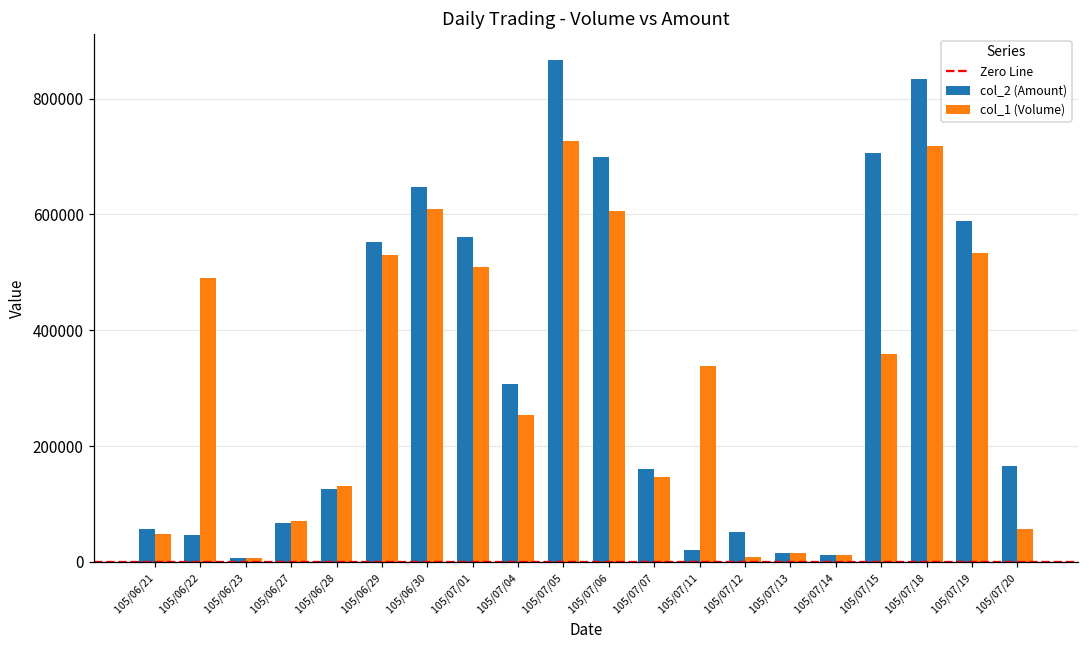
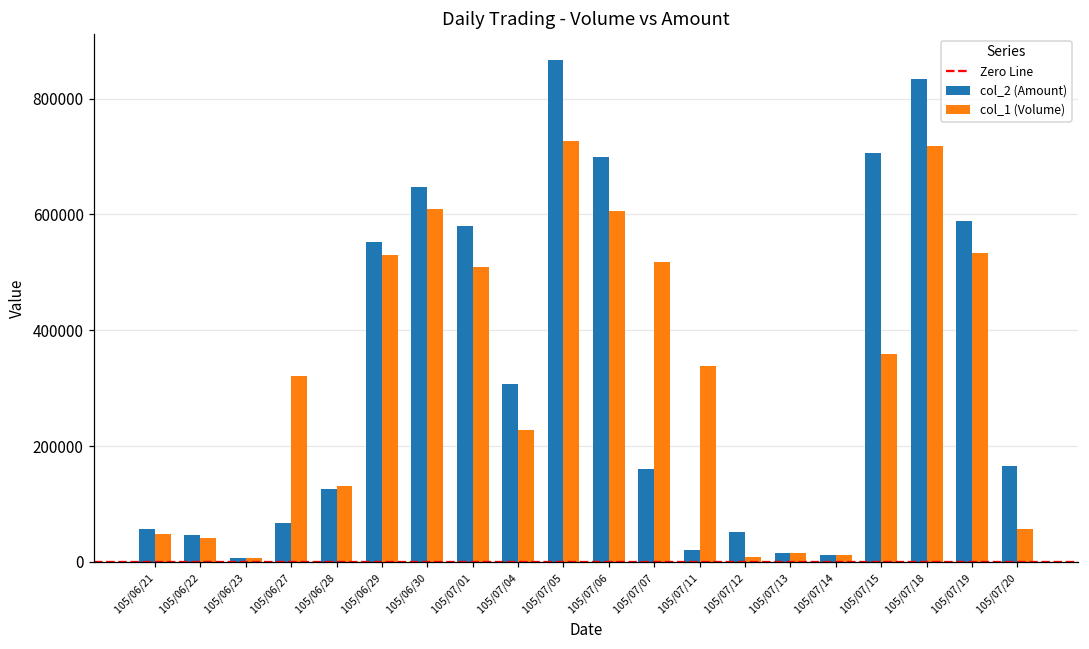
  {
    "col_2 (Amount)": {
      "105/06/21": 60000,
      "105/06/22": 50000,
      "105/06/23": 10000,
      "105/06/27": 70000,
      "105/06/28": 130000,
      "105/06/29": 550000,
      "105/06/30": 650000,
-     "105/07/01": 560000,
+     "105/07/01": 580000,
      "105/07/04": 310000,
      "105/07/05": 870000,
      "105/07/06": 700000,
      "105/07/07": 160000,
      "105/07/11": 20000,
      "105/07/12": 50000,
      "105/07/13": 20000,
      "105/07/14": 10000,
      "105/07/15": 710000,
      "105/07/18": 830000,
      "105/07/19": 590000,
      "105/07/20": 170000
    },
    "col_1 (Volume)": {
      "105/06/21": 50000,
-     "105/06/22": 490000,
+     "105/06/22": 40000,
      "105/06/23": 10000,
-     "105/06/27": 70000,
+     "105/06/27": 320000,
      "105/06/28": 130000,
      "105/06/29": 530000,
      "105/06/30": 610000,
      "105/07/01": 510000,
-     "105/07/04": 250000,
+     "105/07/04": 230000,
      "105/07/05": 730000,
      "105/07/06": 610000,
-     "105/07/07": 150000,
+     "105/07/07": 520000,
      "105/07/11": 340000,
      "105/07/12": 10000,
      "105/07/13": 20000,
      "105/07/14": 10000,
      "105/07/15": 360000,
      "105/07/18": 720000,
      "105/07/19": 530000,
      "105/07/20": 60000
    }
  }
